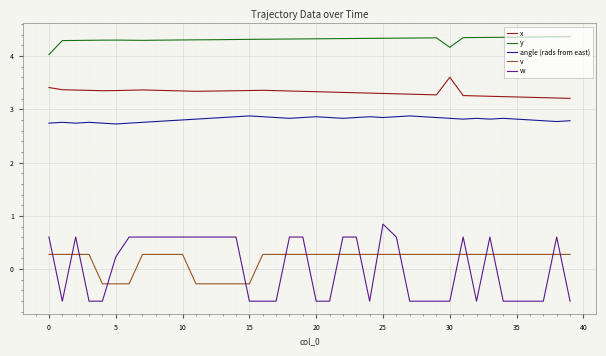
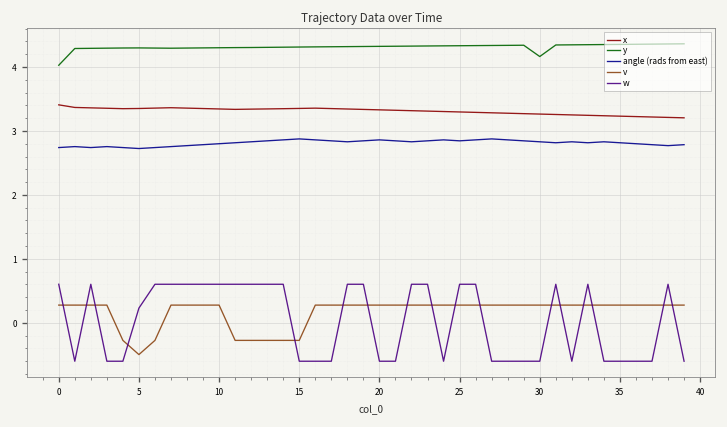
  {
    "x": {
      "0": 3.4,
      "5": 3.4,
      "10": 3.3,
      "15": 3.4,
      "20": 3.3,
      "25": 3.3,
-     "30": 3.6,
+     "30": 3.3,
      "35": 3.2
    },
    "y": {
      "0": 4.0,
      "5": 4.3,
      "10": 4.3,
      "15": 4.3,
      "20": 4.3,
      "25": 4.3,
      "30": 4.2
    },
    "angle (rads from east)": {
      "0": 2.7,
      "5": 2.7,
      "10": 2.8,
      "15": 2.9,
      "20": 2.9,
      "25": 2.8,
      "30": 2.8,
      "35": 2.8
    },
    "v": {
      "0": 0.3,
-     "5": -0.3,
+     "5": -0.5,
      "10": 0.3,
      "15": -0.3,
      "20": 0.3,
      "25": 0.3,
      "30": 0.3,
      "35": 0.3
    },
    "w": {
      "0": 0.6,
      "5": 0.2,
      "10": 0.6,
      "15": -0.6,
      "20": -0.6,
-     "25": 0.8,
+     "25": 0.6,
      "30": -0.6,
      "35": -0.6
    }
  }
